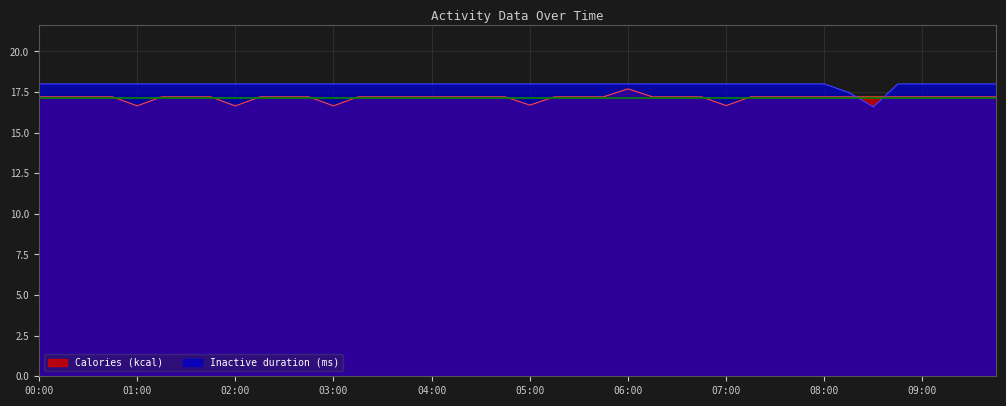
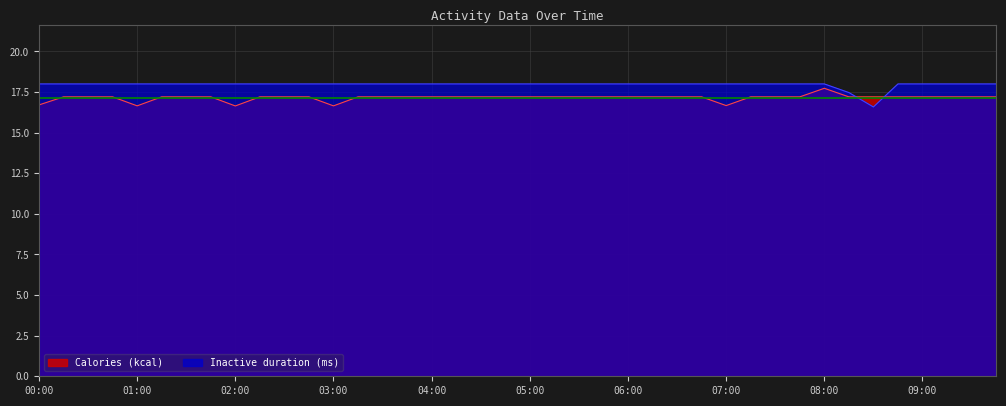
  {
    "Calories (kcal)": {
-     "00:00": 17.2,
+     "00:00": 16.7,
      "01:00": 16.7,
      "02:00": 16.6,
      "03:00": 16.6,
      "04:00": 17.2,
-     "05:00": 16.7,
-     "06:00": 17.7,
+     "05:00": 17.2,
+     "06:00": 17.2,
      "07:00": 16.7,
-     "08:00": 17.2,
+     "08:00": 17.7,
      "09:00": 17.2
    },
    "Inactive duration (ms)": {
      "00:00": 18.0,
      "01:00": 18.0,
      "02:00": 18.0,
      "03:00": 18.0,
      "04:00": 18.0,
      "05:00": 18.0,
      "06:00": 18.0,
      "07:00": 18.0,
      "08:00": 18.0,
      "09:00": 18.0
    }
  }
